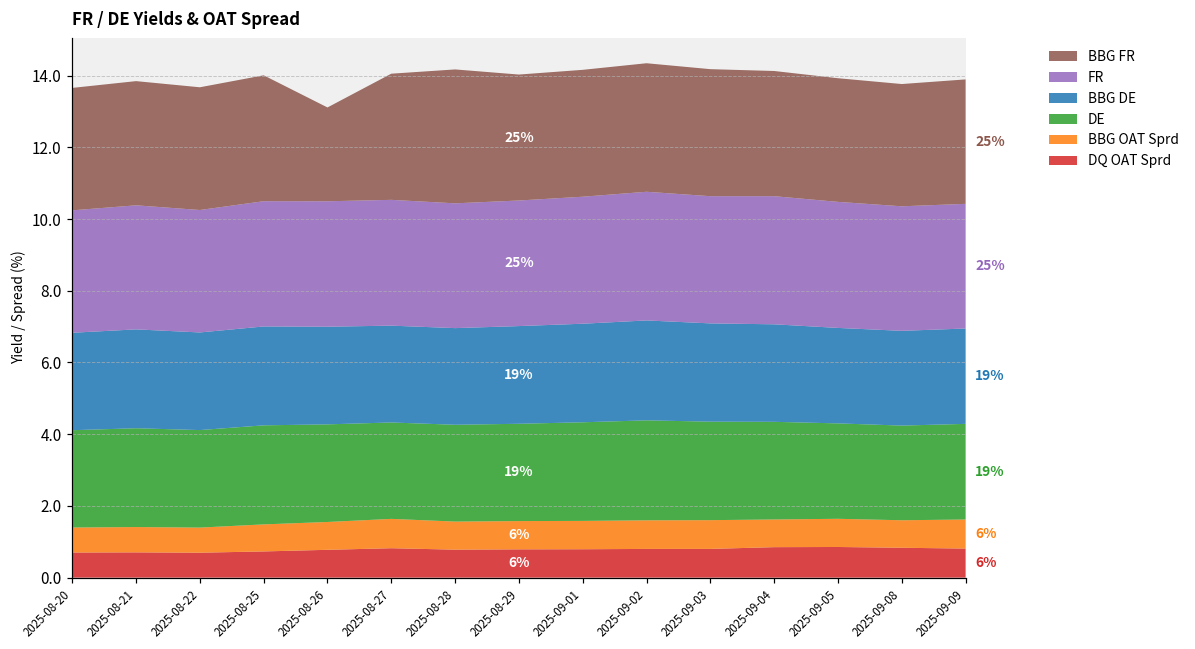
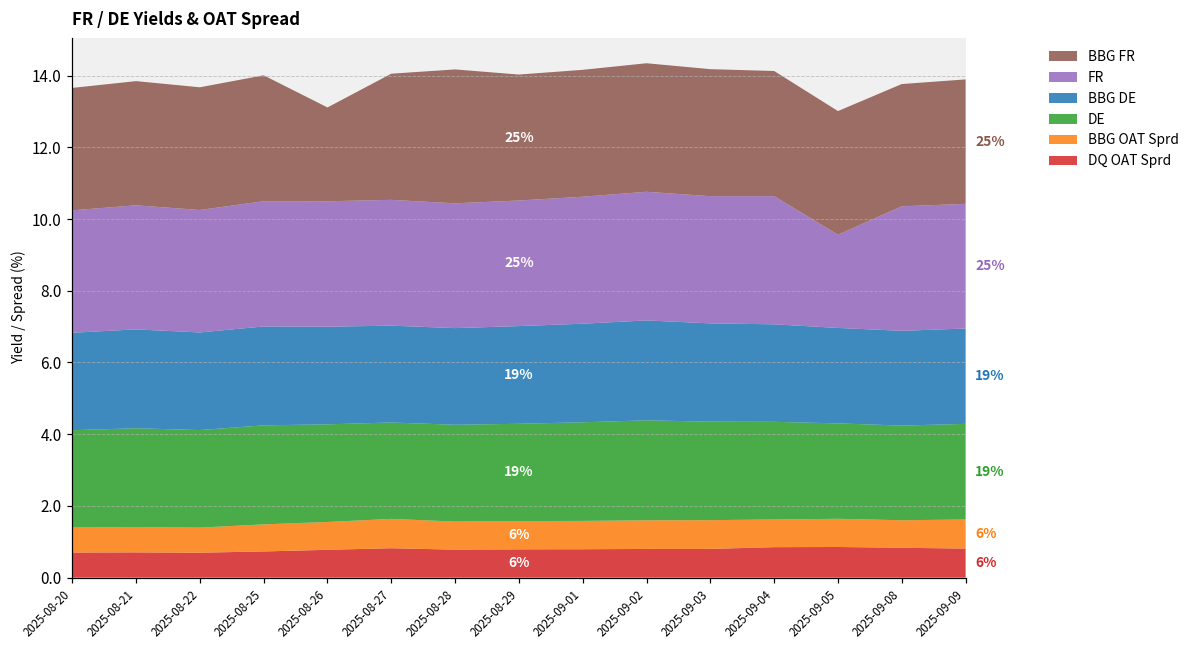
  {
    "DQ OAT Sprd": {
      "2025-08-20": 0.7,
      "2025-08-21": 0.7,
      "2025-08-22": 0.7,
      "2025-08-25": 0.7,
      "2025-08-26": 0.8,
      "2025-08-27": 0.8,
      "2025-08-28": 0.8,
      "2025-09-01": 0.8,
      "2025-09-02": 0.8,
      "2025-09-03": 0.8,
      "2025-09-04": 0.8,
      "2025-09-05": 0.9,
      "2025-09-08": 0.8
    },
    "BBG OAT Sprd": {
      "2025-08-20": 0.7,
      "2025-08-21": 0.7,
      "2025-08-22": 0.7,
      "2025-08-25": 0.8,
      "2025-08-26": 0.8,
      "2025-08-27": 0.8,
      "2025-08-28": 0.8,
      "2025-09-01": 0.8,
      "2025-09-02": 0.8,
      "2025-09-03": 0.8,
      "2025-09-04": 0.8,
      "2025-09-05": 0.8,
      "2025-09-08": 0.8
    },
    "DE": {
      "2025-08-20": 2.7,
      "2025-08-21": 2.8,
      "2025-08-22": 2.7,
      "2025-08-25": 2.8,
      "2025-08-26": 2.7,
      "2025-08-27": 2.7,
      "2025-08-28": 2.7,
      "2025-08-29": 2.7,
      "2025-09-01": 2.8,
      "2025-09-02": 2.8,
      "2025-09-03": 2.7,
      "2025-09-04": 2.7,
      "2025-09-05": 2.7,
      "2025-09-08": 2.6,
      "2025-09-09": 2.7
    },
    "BBG DE": {
      "2025-08-20": 2.7,
      "2025-08-21": 2.8,
      "2025-08-22": 2.7,
      "2025-08-25": 2.8,
      "2025-08-26": 2.7,
      "2025-08-27": 2.7,
      "2025-08-28": 2.7,
      "2025-08-29": 2.7,
      "2025-09-01": 2.7,
      "2025-09-02": 2.8,
      "2025-09-03": 2.7,
      "2025-09-04": 2.7,
      "2025-09-05": 2.7,
      "2025-09-08": 2.6,
      "2025-09-09": 2.7
    },
    "FR": {
      "2025-08-20": 3.4,
      "2025-08-21": 3.5,
      "2025-08-22": 3.4,
      "2025-08-25": 3.5,
      "2025-08-26": 3.5,
      "2025-08-27": 3.5,
      "2025-08-28": 3.5,
      "2025-08-29": 3.5,
      "2025-09-01": 3.5,
      "2025-09-02": 3.6,
      "2025-09-03": 3.5,
      "2025-09-04": 3.6,
-     "2025-09-05": 3.5,
+     "2025-09-05": 2.6,
      "2025-09-08": 3.5,
      "2025-09-09": 3.5
    },
    "BBG FR": {
      "2025-08-20": 3.4,
      "2025-08-21": 3.5,
      "2025-08-22": 3.4,
      "2025-08-25": 3.5,
      "2025-08-26": 2.6,
      "2025-08-27": 3.5,
      "2025-08-28": 3.7,
      "2025-08-29": 3.5,
      "2025-09-01": 3.5,
      "2025-09-02": 3.6,
      "2025-09-03": 3.5,
      "2025-09-04": 3.5,
      "2025-09-05": 3.4,
      "2025-09-08": 3.4,
      "2025-09-09": 3.5
    }
  }
